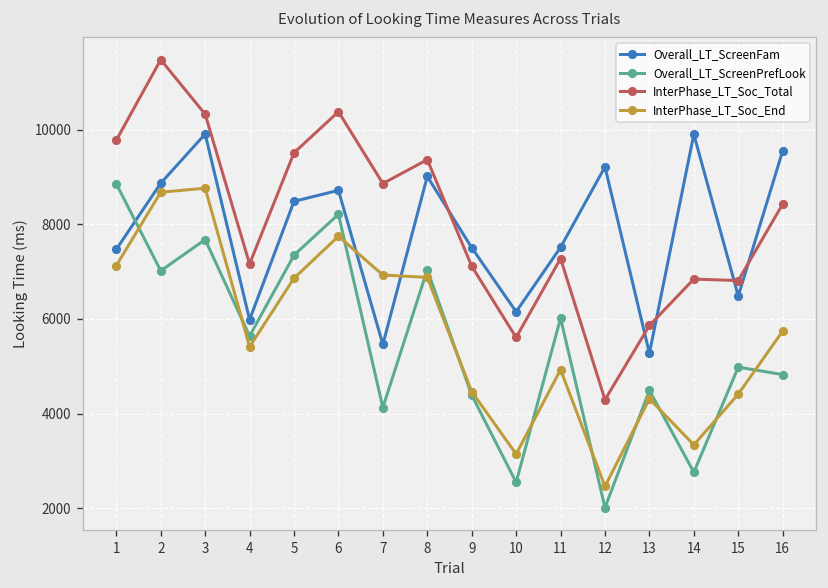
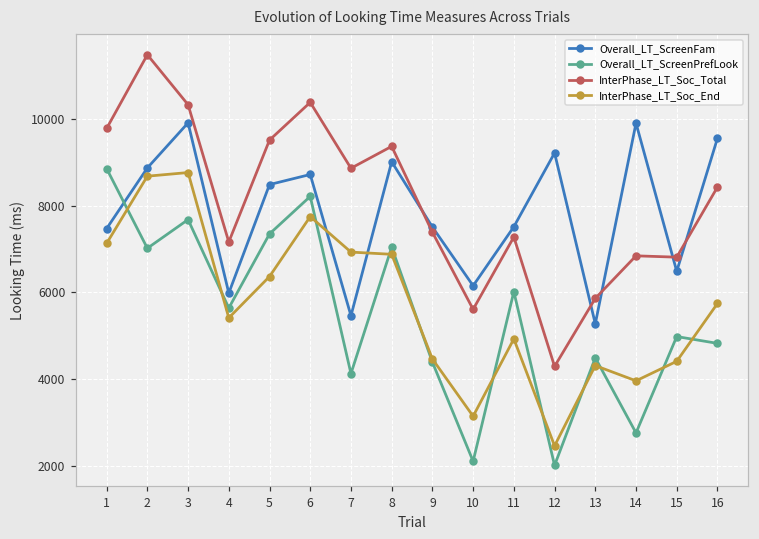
  {
    "Overall_LT_ScreenFam": {
      "1": 7500,
      "2": 8900,
      "3": 9900,
      "4": 6000,
      "5": 8500,
      "6": 8700,
      "7": 5500,
      "8": 9000,
      "9": 7500,
      "10": 6200,
      "11": 7500,
      "12": 9200,
      "13": 5300,
      "14": 9900,
      "15": 6500,
      "16": 9600
    },
    "Overall_LT_ScreenPrefLook": {
      "1": 8900,
      "2": 7000,
      "3": 7700,
      "4": 5600,
      "5": 7300,
      "6": 8200,
      "7": 4100,
      "8": 7000,
      "9": 4400,
-     "10": 2600,
+     "10": 2100,
      "11": 6000,
      "12": 2000,
      "13": 4500,
      "14": 2800,
      "15": 5000,
      "16": 4800
    },
    "InterPhase_LT_Soc_Total": {
      "1": 9800,
      "2": 11500,
      "3": 10300,
      "4": 7200,
      "5": 9500,
      "6": 10400,
      "7": 8900,
      "8": 9400,
-     "9": 7100,
+     "9": 7400,
      "10": 5600,
      "11": 7300,
      "12": 4300,
      "13": 5900,
      "14": 6800,
      "15": 6800,
      "16": 8400
    },
    "InterPhase_LT_Soc_End": {
      "1": 7100,
      "2": 8700,
      "3": 8800,
      "4": 5400,
-     "5": 6900,
+     "5": 6400,
      "6": 7700,
      "7": 6900,
      "8": 6900,
      "9": 4500,
      "10": 3100,
      "11": 4900,
      "12": 2500,
      "13": 4300,
-     "14": 3300,
+     "14": 4000,
      "15": 4400,
      "16": 5700
    }
  }
